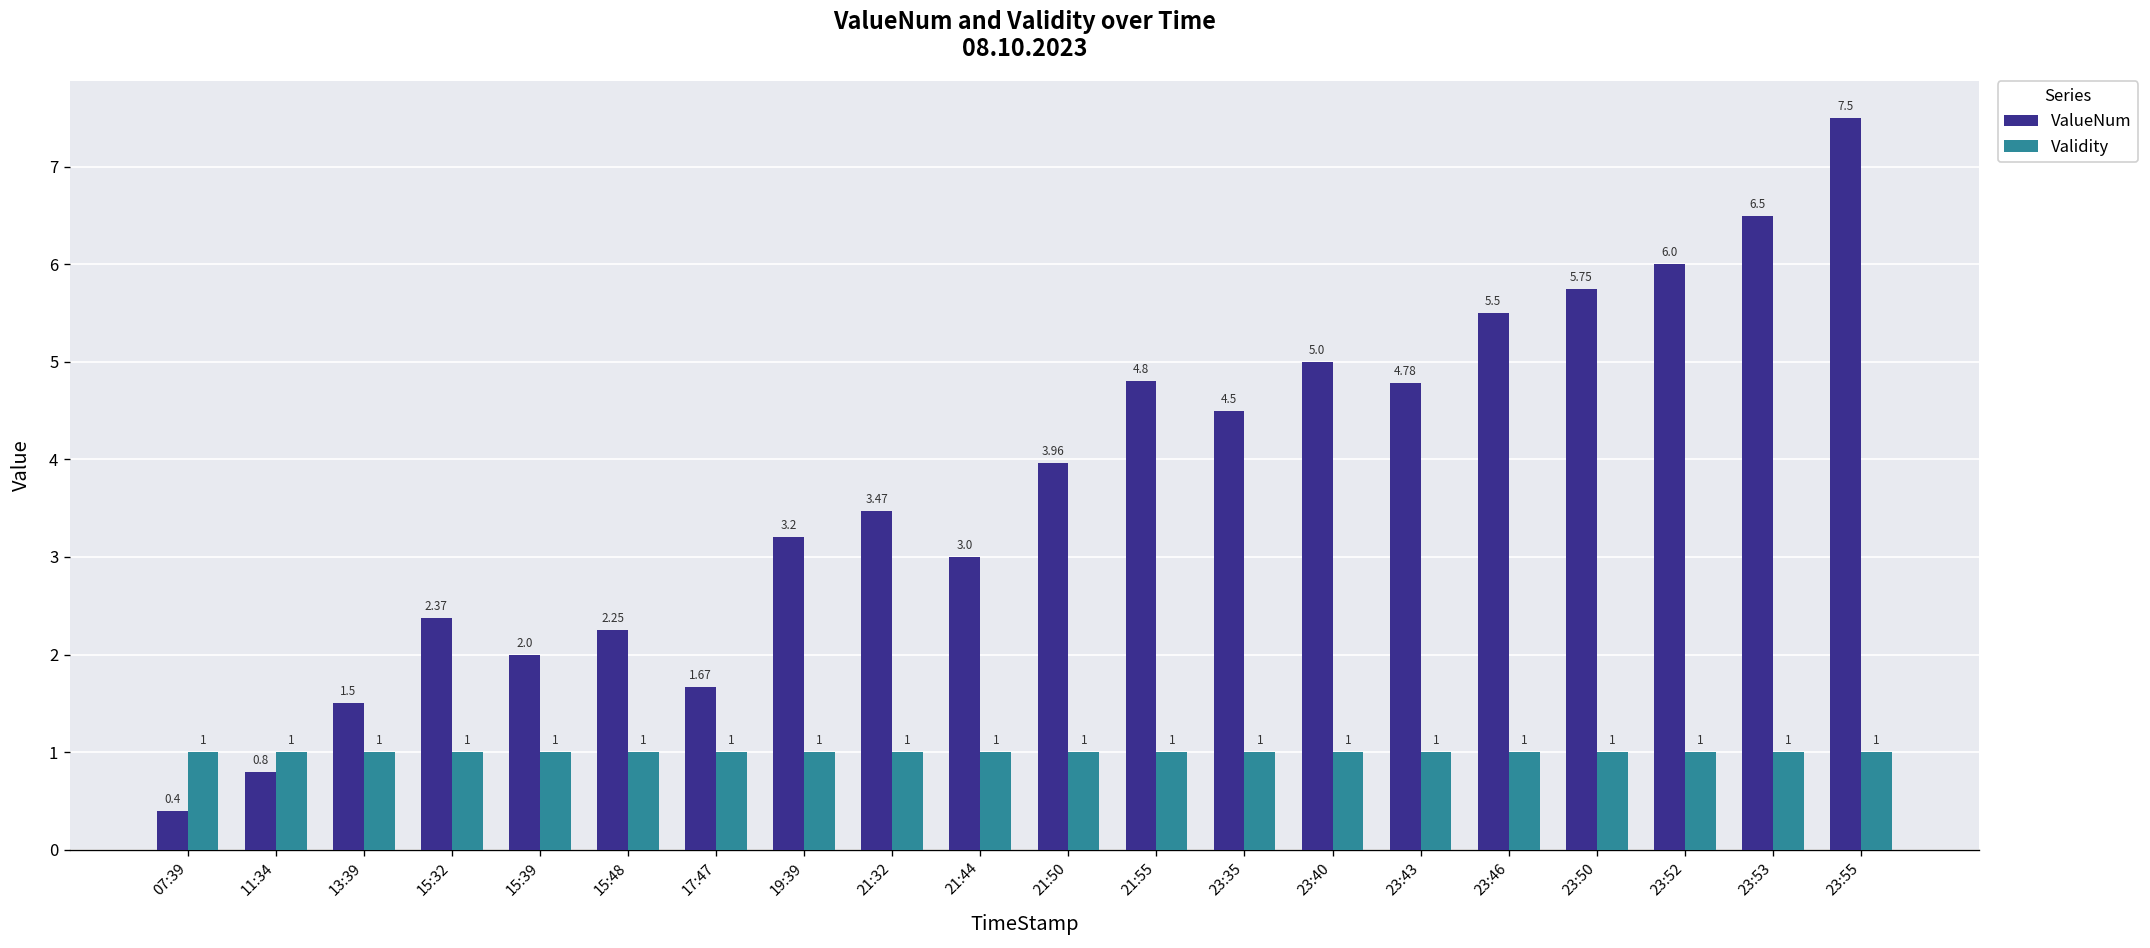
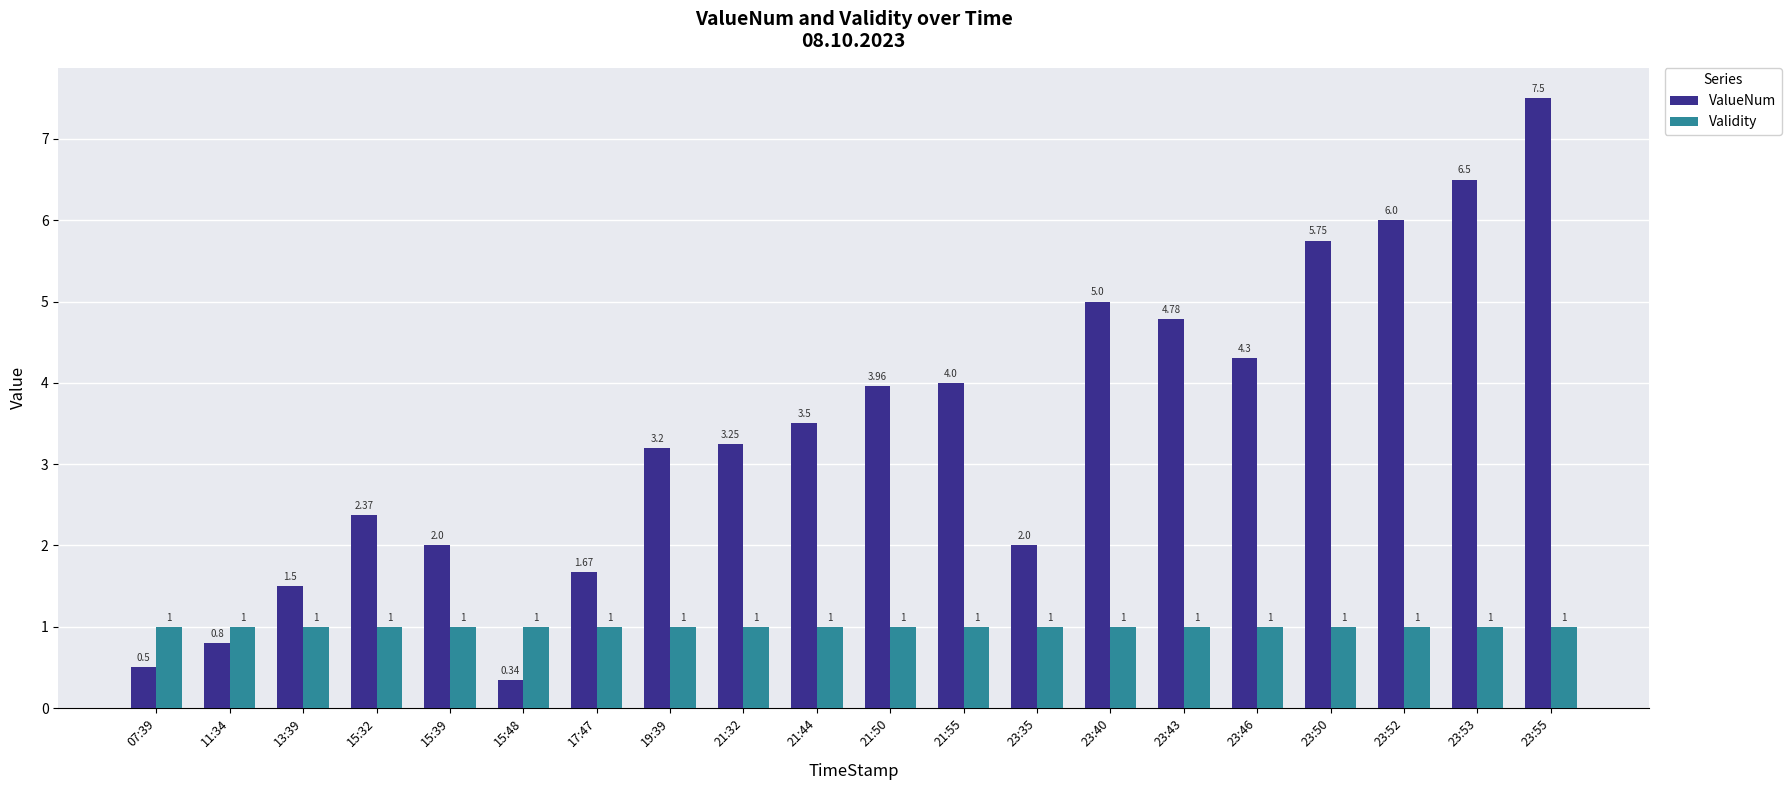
  {
    "ValueNum": {
-     "07:39": 0.4,
+     "07:39": 0.5,
      "11:34": 0.8,
      "13:39": 1.5,
      "15:32": 2.37,
      "15:39": 2.0,
-     "15:48": 2.25,
+     "15:48": 0.34,
      "17:47": 1.67,
      "19:39": 3.2,
-     "21:32": 3.47,
-     "21:44": 3.0,
+     "21:32": 3.25,
+     "21:44": 3.5,
      "21:50": 3.96,
-     "21:55": 4.8,
-     "23:35": 4.5,
+     "21:55": 4.0,
+     "23:35": 2.0,
      "23:40": 5.0,
      "23:43": 4.78,
-     "23:46": 5.5,
+     "23:46": 4.3,
      "23:50": 5.75,
      "23:52": 6.0,
      "23:53": 6.5,
      "23:55": 7.5
    },
    "Validity": {
      "07:39": 1,
      "11:34": 1,
      "13:39": 1,
      "15:32": 1,
      "15:39": 1,
      "15:48": 1,
      "17:47": 1,
      "19:39": 1,
      "21:32": 1,
      "21:44": 1,
      "21:50": 1,
      "21:55": 1,
      "23:35": 1,
      "23:40": 1,
      "23:43": 1,
      "23:46": 1,
      "23:50": 1,
      "23:52": 1,
      "23:53": 1,
      "23:55": 1
    }
  }
